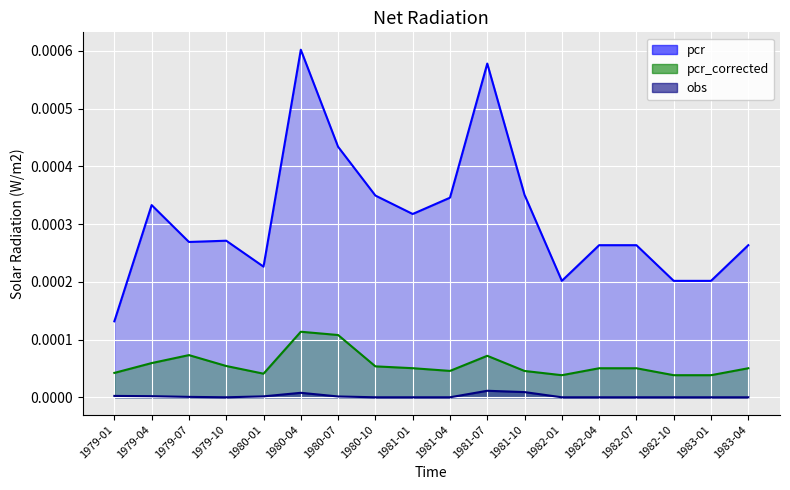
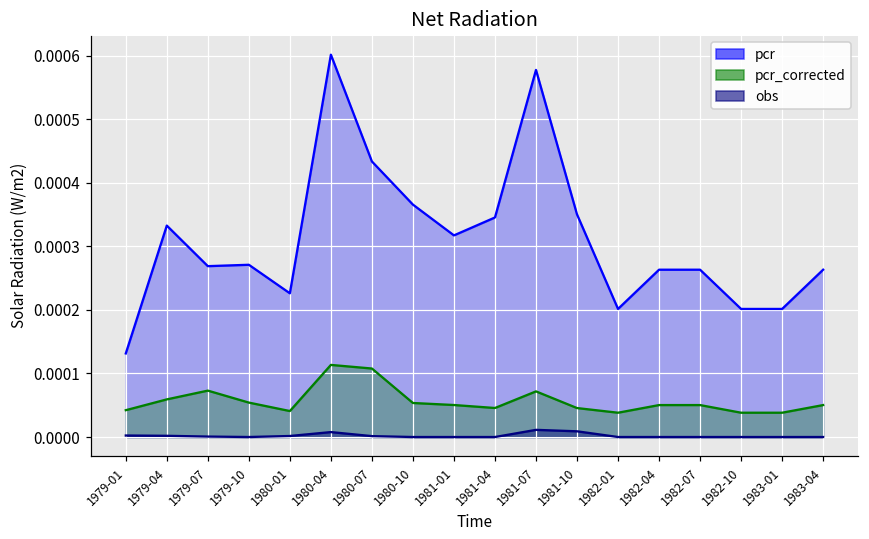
  {
    "pcr": {
      "1979-01": 0.00013,
      "1979-04": 0.00033,
      "1979-07": 0.00027,
      "1979-10": 0.00027,
      "1980-01": 0.00023,
      "1980-04": 0.00060,
      "1980-07": 0.00043,
-     "1980-10": 0.00035,
+     "1980-10": 0.00037,
      "1981-01": 0.00032,
      "1981-04": 0.00035,
      "1981-07": 0.00058,
      "1981-10": 0.00035,
      "1982-01": 0.00020,
      "1982-04": 0.00026,
      "1982-07": 0.00026,
      "1982-10": 0.00020,
      "1983-01": 0.00020,
      "1983-04": 0.00026
    },
    "pcr_corrected": {
      "1979-01": 0.00004,
      "1979-04": 0.00006,
      "1979-07": 0.00007,
      "1979-10": 0.00005,
      "1980-01": 0.00004,
      "1980-04": 0.00011,
      "1980-07": 0.00011,
      "1980-10": 0.00005,
      "1981-01": 0.00005,
      "1981-04": 0.00005,
      "1981-07": 0.00007,
      "1981-10": 0.00005,
      "1982-01": 0.00004,
      "1982-04": 0.00005,
      "1982-07": 0.00005,
      "1982-10": 0.00004,
      "1983-01": 0.00004,
      "1983-04": 0.00005
    },
    "obs": {
      "1979-01": 0.00000,
      "1979-04": 0.00000,
      "1979-07": 0.00000,
      "1979-10": 0.00000,
      "1980-01": 0.00000,
      "1980-04": 0.00001,
      "1980-07": 0.00000,
      "1980-10": 0.00000,
      "1981-01": 0.00000,
      "1981-04": 0.00000,
      "1981-07": 0.00001,
      "1981-10": 0.00001,
      "1982-01": 0.00000,
      "1982-04": 0.00000,
      "1982-07": 0.00000,
      "1982-10": 0.00000,
      "1983-01": 0.00000,
      "1983-04": 0.00000
    }
  }
